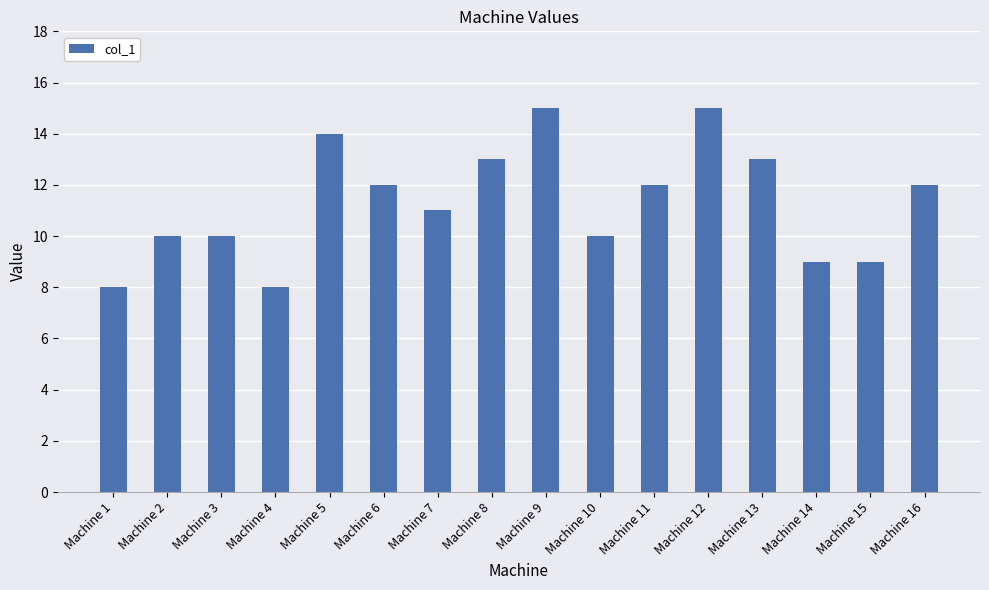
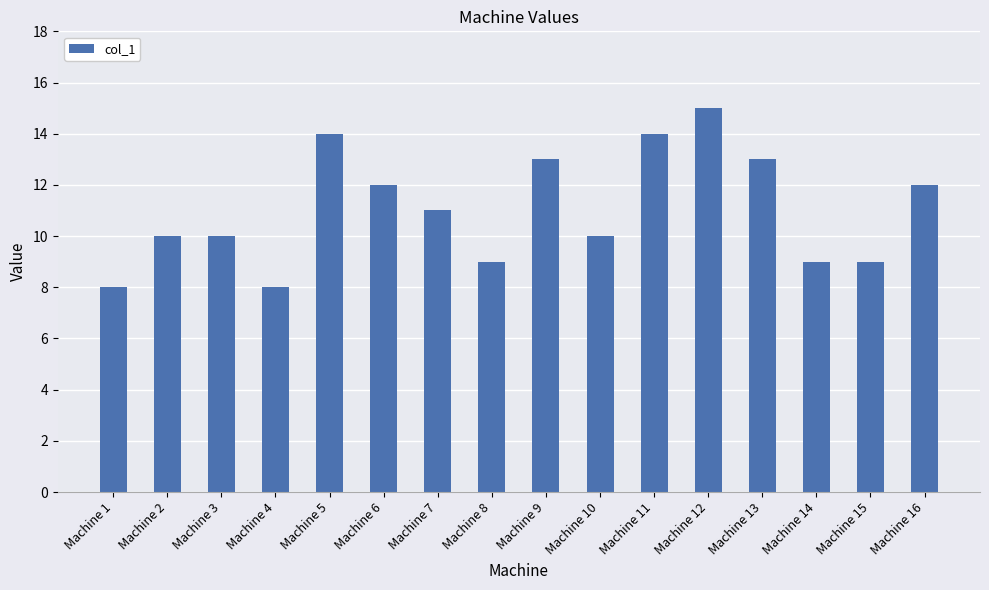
  {
    "Machine 1": 8,
    "Machine 2": 10,
    "Machine 3": 10,
    "Machine 4": 8,
    "Machine 5": 14,
    "Machine 6": 12,
    "Machine 7": 11,
-   "Machine 8": 13,
-   "Machine 9": 15,
+   "Machine 8": 9,
+   "Machine 9": 13,
    "Machine 10": 10,
-   "Machine 11": 12,
+   "Machine 11": 14,
    "Machine 12": 15,
    "Machine 13": 13,
    "Machine 14": 9,
    "Machine 15": 9,
    "Machine 16": 12
  }
